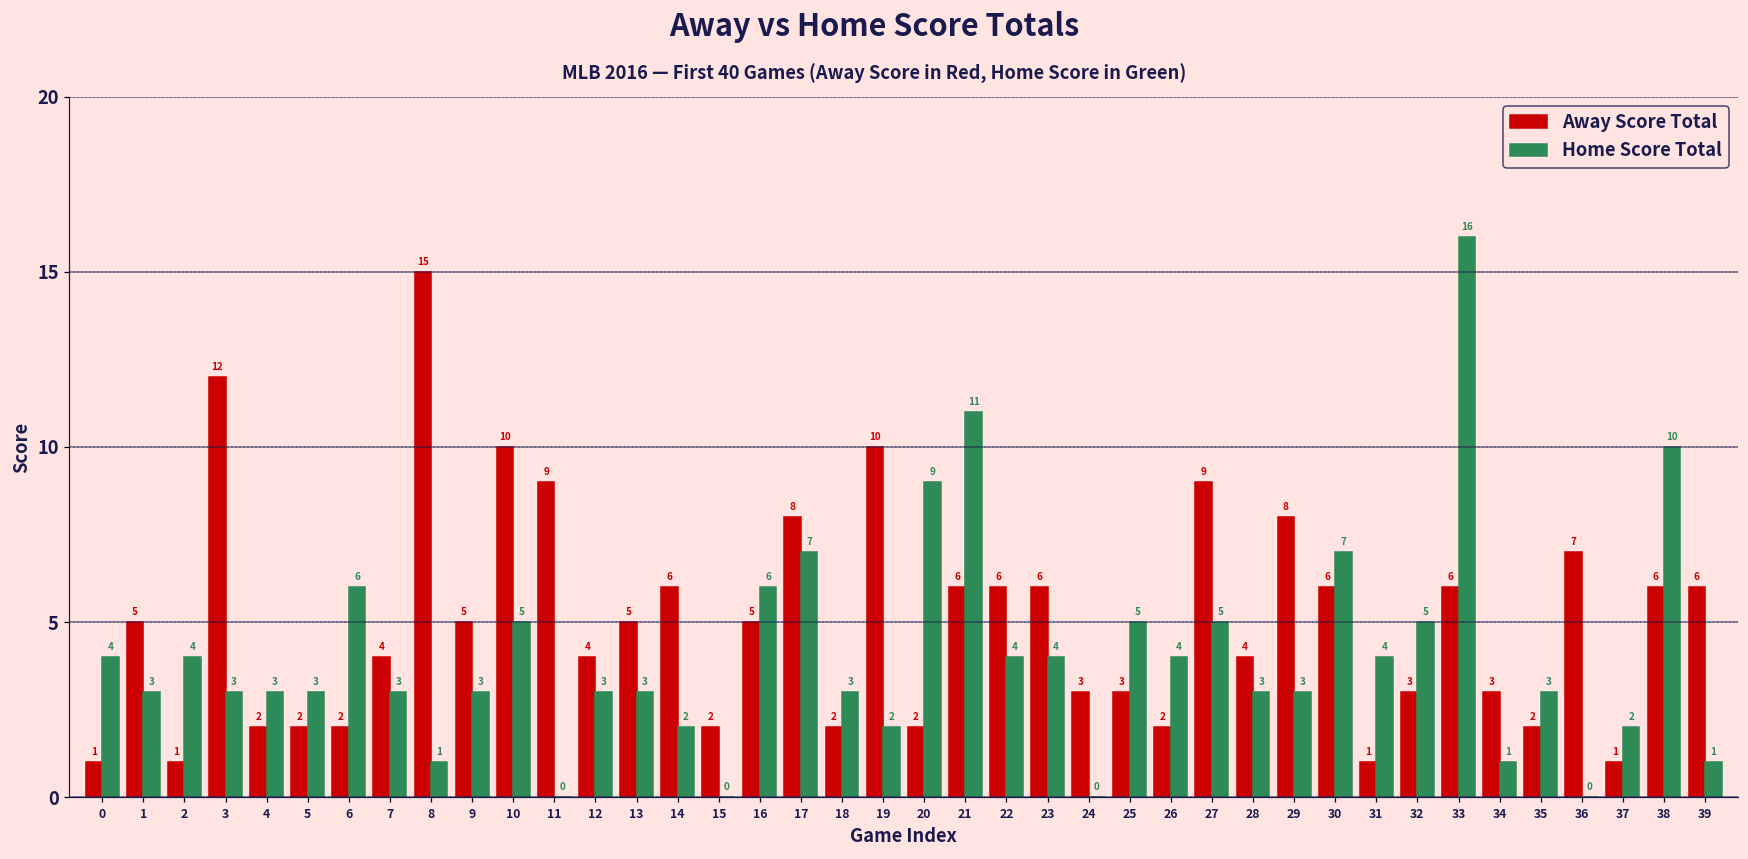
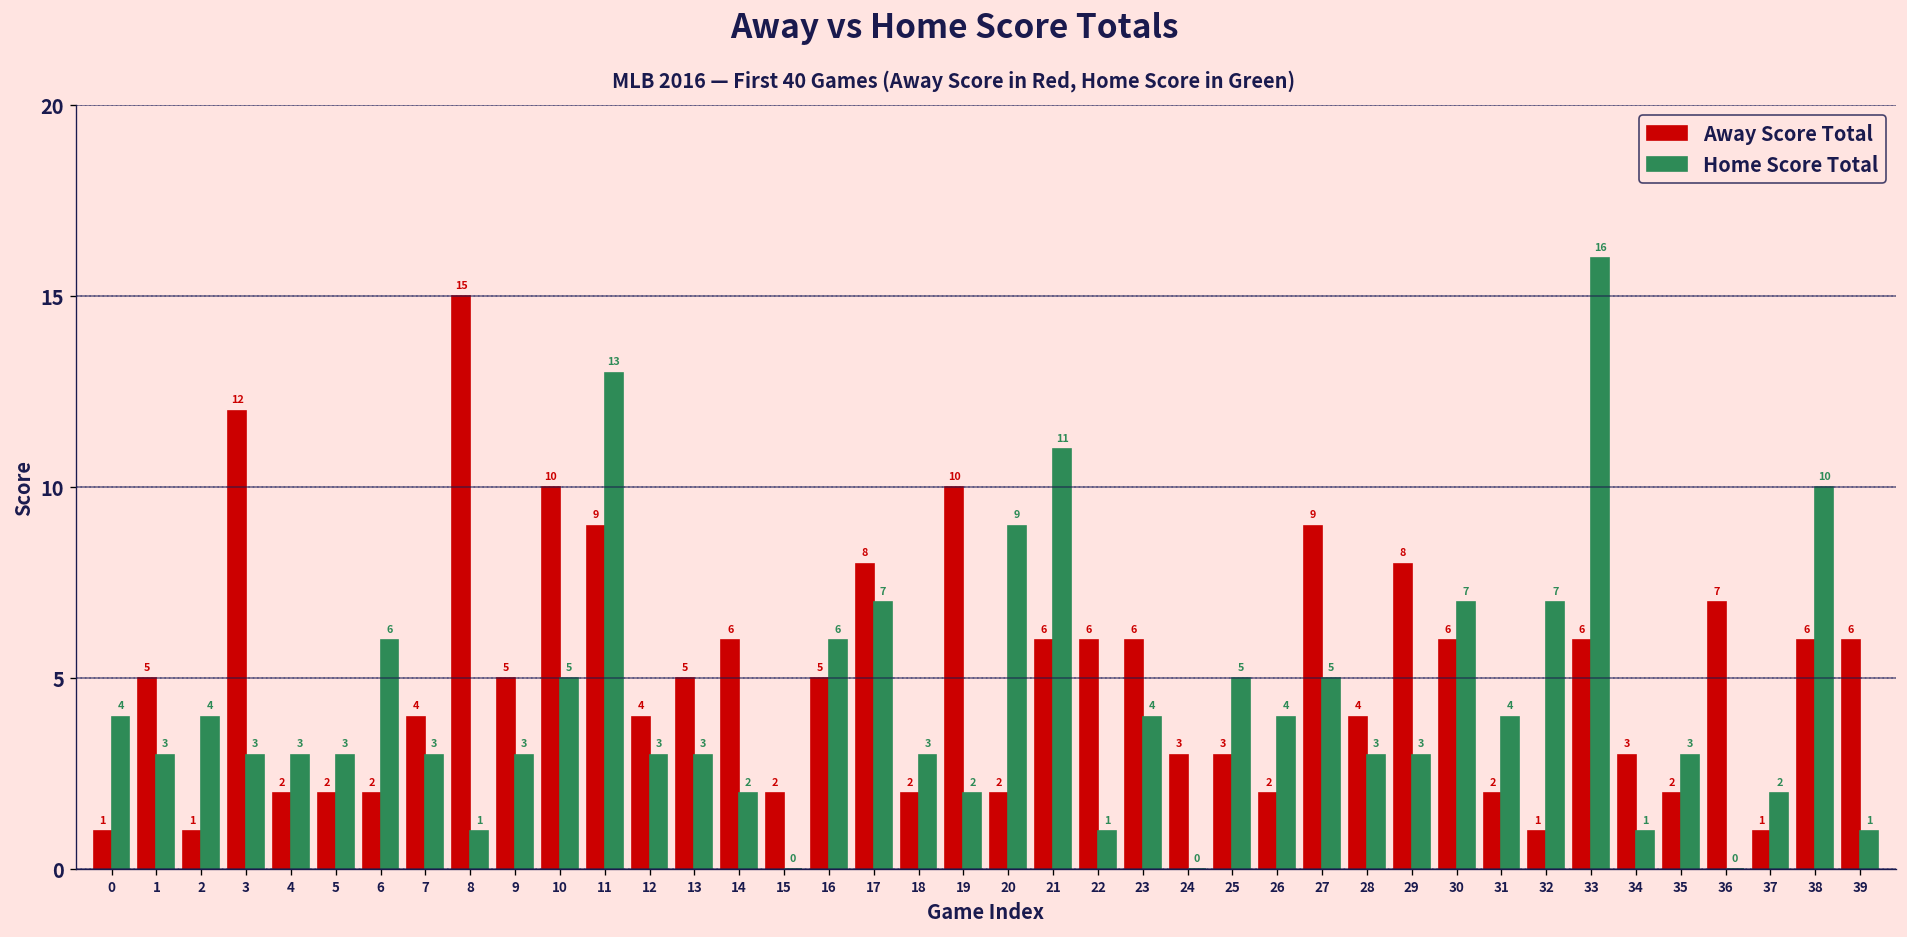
  {
    "Away Score Total": {
      "0": 1,
      "1": 5,
      "2": 1,
      "3": 12,
      "4": 2,
      "5": 2,
      "6": 2,
      "7": 4,
      "8": 15,
      "9": 5,
      "10": 10,
      "11": 9,
      "12": 4,
      "13": 5,
      "14": 6,
      "15": 2,
      "16": 5,
      "17": 8,
      "18": 2,
      "19": 10,
      "20": 2,
      "21": 6,
      "22": 6,
      "23": 6,
      "24": 3,
      "25": 3,
      "26": 2,
      "27": 9,
      "28": 4,
      "29": 8,
      "30": 6,
-     "31": 1,
-     "32": 3,
+     "31": 2,
+     "32": 1,
      "33": 6,
      "34": 3,
      "35": 2,
      "36": 7,
      "37": 1,
      "38": 6,
      "39": 6
    },
    "Home Score Total": {
      "0": 4,
      "1": 3,
      "2": 4,
      "3": 3,
      "4": 3,
      "5": 3,
      "6": 6,
      "7": 3,
      "8": 1,
      "9": 3,
      "10": 5,
-     "11": 0,
+     "11": 13,
      "12": 3,
      "13": 3,
      "14": 2,
      "15": 0,
      "16": 6,
      "17": 7,
      "18": 3,
      "19": 2,
      "20": 9,
      "21": 11,
-     "22": 4,
+     "22": 1,
      "23": 4,
      "24": 0,
      "25": 5,
      "26": 4,
      "27": 5,
      "28": 3,
      "29": 3,
      "30": 7,
      "31": 4,
-     "32": 5,
+     "32": 7,
      "33": 16,
      "34": 1,
      "35": 3,
      "36": 0,
      "37": 2,
      "38": 10,
      "39": 1
    }
  }
